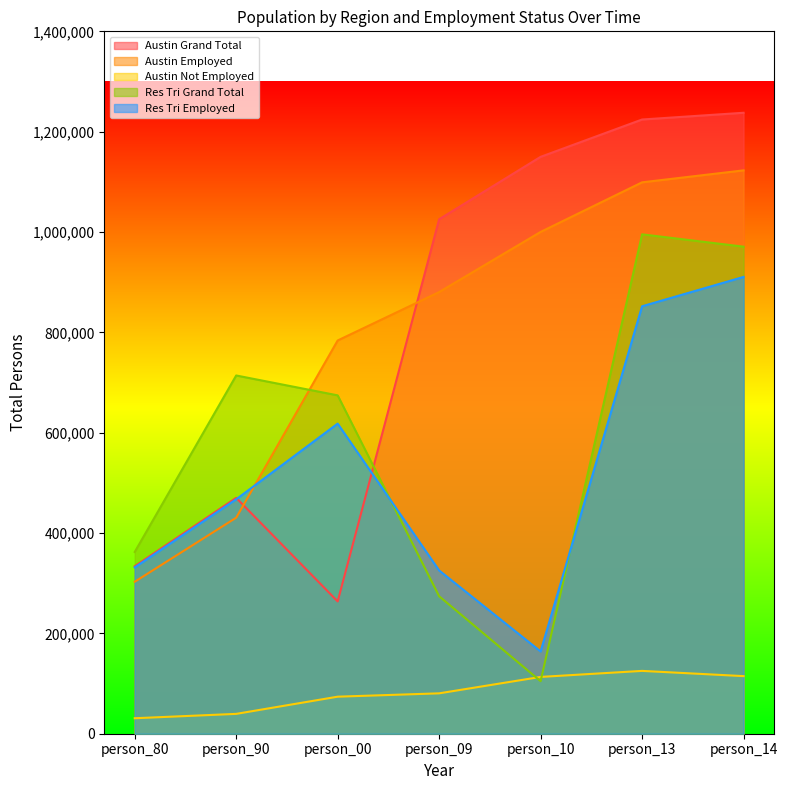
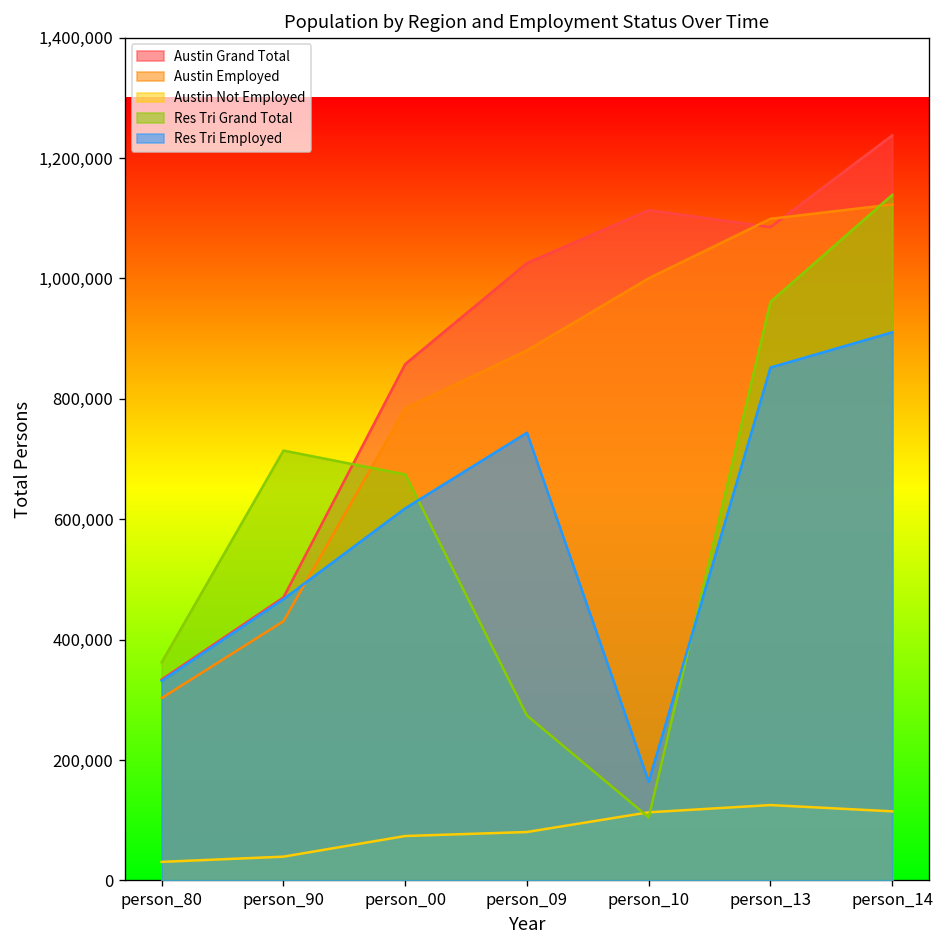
  {
    "Austin Grand Total": {
-     "person_00": "260,000",
+     "person_00": "860,000",
      "person_09": "1,030,000",
-     "person_10": "1,150,000",
-     "person_13": "1,220,000",
+     "person_10": "1,110,000",
+     "person_13": "1,090,000",
      "person_14": "1,240,000"
    },
    "Res Tri Grand Total": {
      "person_80": "360,000",
      "person_90": "710,000",
      "person_00": "670,000",
      "person_09": "270,000",
      "person_10": "100,000",
-     "person_13": "1,000,000",
-     "person_14": "970,000"
+     "person_13": "960,000",
+     "person_14": "1,140,000"
    },
    "Res Tri Employed": {
      "person_00": "620,000",
-     "person_09": "330,000",
+     "person_09": "740,000",
      "person_10": "160,000",
      "person_13": "850,000",
      "person_14": "910,000"
    }
  }
